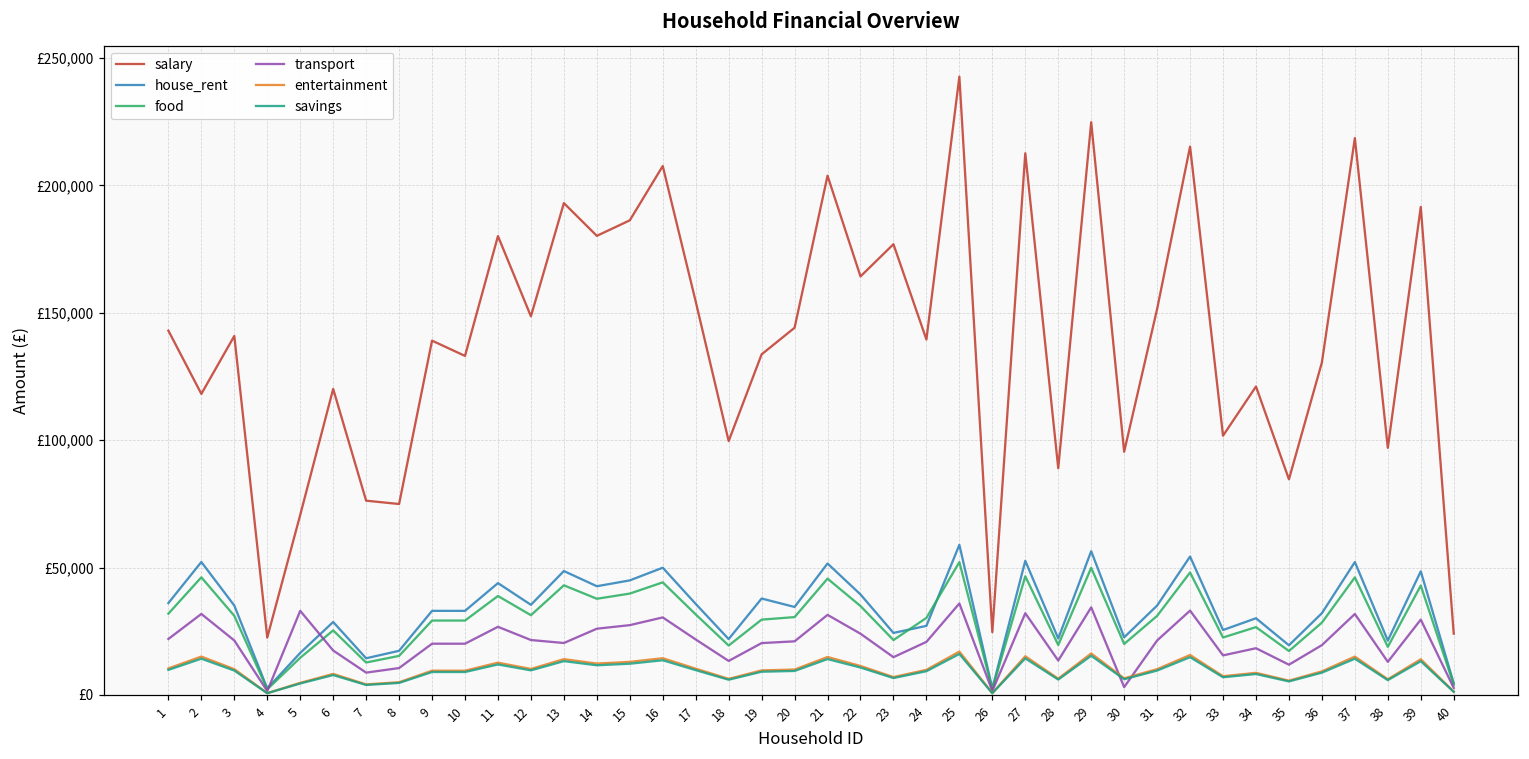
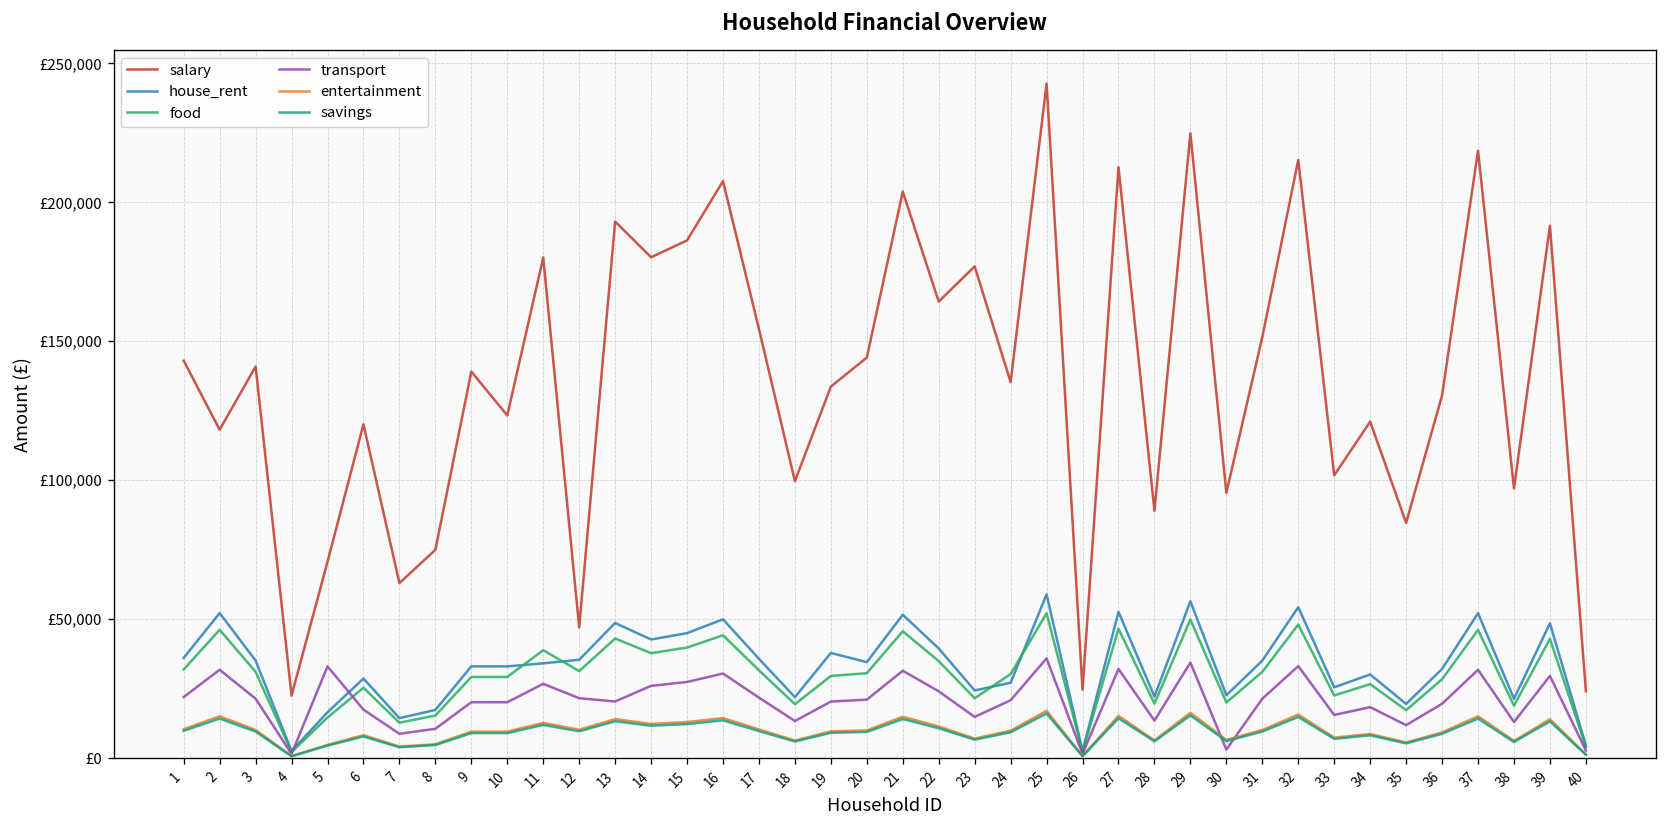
  {
    "salary": {
      "1": "£143,000",
      "2": "£118,000",
      "3": "£141,000",
      "4": "£23,000",
      "5": "£71,000",
      "6": "£120,000",
-     "7": "£76,000",
+     "7": "£63,000",
      "8": "£75,000",
      "9": "£139,000",
-     "10": "£133,000",
+     "10": "£123,000",
      "11": "£180,000",
-     "12": "£149,000",
+     "12": "£47,000",
      "13": "£193,000",
      "14": "£180,000",
      "15": "£186,000",
      "16": "£208,000",
      "17": "£154,000",
      "18": "£100,000",
      "19": "£134,000",
      "20": "£144,000",
      "21": "£204,000",
      "22": "£164,000",
      "23": "£177,000",
-     "24": "£140,000",
+     "24": "£135,000",
      "25": "£243,000",
      "26": "£25,000",
      "27": "£213,000",
      "28": "£89,000",
      "29": "£225,000",
      "30": "£95,000",
      "31": "£151,000",
      "32": "£215,000",
      "33": "£102,000",
      "34": "£121,000",
      "35": "£85,000",
      "36": "£131,000",
      "37": "£219,000",
      "38": "£97,000",
      "39": "£192,000",
      "40": "£24,000"
    },
    "house_rent": {
      "1": "£36,000",
      "2": "£52,000",
      "3": "£35,000",
      "5": "£17,000",
      "6": "£29,000",
      "7": "£14,000",
      "8": "£17,000",
      "9": "£33,000",
      "10": "£33,000",
-     "11": "£44,000",
+     "11": "£34,000",
      "12": "£35,000",
      "13": "£49,000",
      "14": "£43,000",
      "15": "£45,000",
      "16": "£50,000",
      "17": "£36,000",
      "18": "£22,000",
      "19": "£38,000",
      "20": "£35,000",
      "21": "£52,000",
      "22": "£39,000",
      "23": "£24,000",
      "24": "£27,000",
      "25": "£59,000",
      "27": "£53,000",
      "28": "£22,000",
      "29": "£56,000",
      "30": "£23,000",
      "31": "£35,000",
      "32": "£54,000",
      "33": "£26,000",
      "34": "£30,000",
      "35": "£20,000",
      "36": "£32,000",
      "37": "£52,000",
      "38": "£21,000",
      "39": "£49,000"
    },
    "transport": {
      "1": "£22,000",
      "2": "£32,000",
      "3": "£21,000",
      "5": "£33,000",
      "6": "£17,000",
      "7": "£9,000",
      "8": "£11,000",
      "9": "£20,000",
      "10": "£20,000",
      "11": "£27,000",
      "12": "£22,000",
      "13": "£20,000",
      "14": "£26,000",
      "15": "£27,000",
      "16": "£30,000",
      "17": "£22,000",
      "18": "£13,000",
      "19": "£20,000",
      "20": "£21,000",
      "21": "£31,000",
      "22": "£24,000",
      "23": "£15,000",
      "24": "£21,000",
      "25": "£36,000",
      "27": "£32,000",
      "28": "£14,000",
      "29": "£34,000",
      "30": "£3,000",
      "31": "£21,000",
      "32": "£33,000",
      "33": "£16,000",
      "34": "£18,000",
      "35": "£12,000",
      "36": "£20,000",
      "37": "£32,000",
      "38": "£13,000",
      "39": "£30,000",
      "40": "£3,000"
    }
  }
